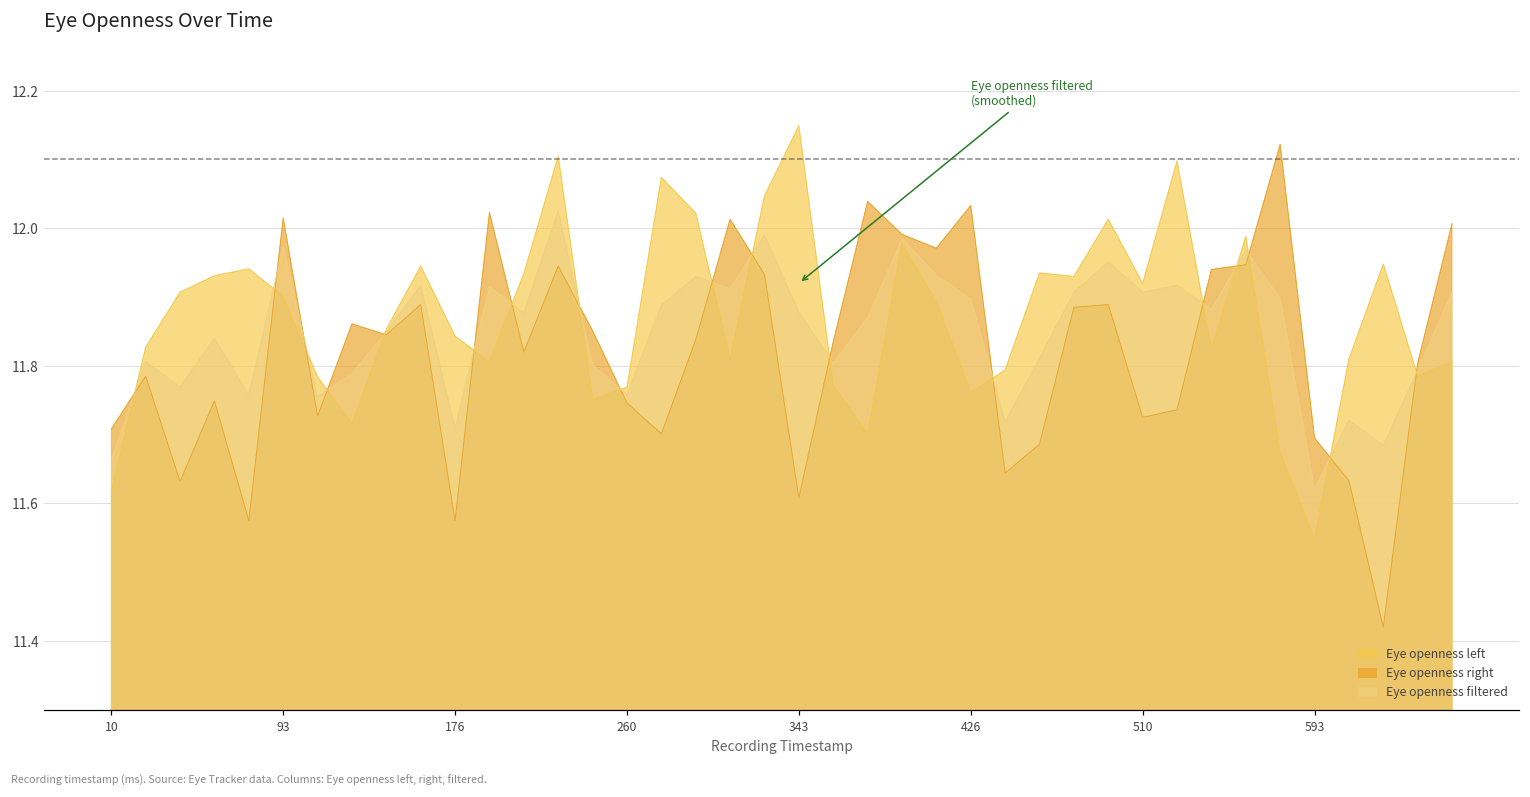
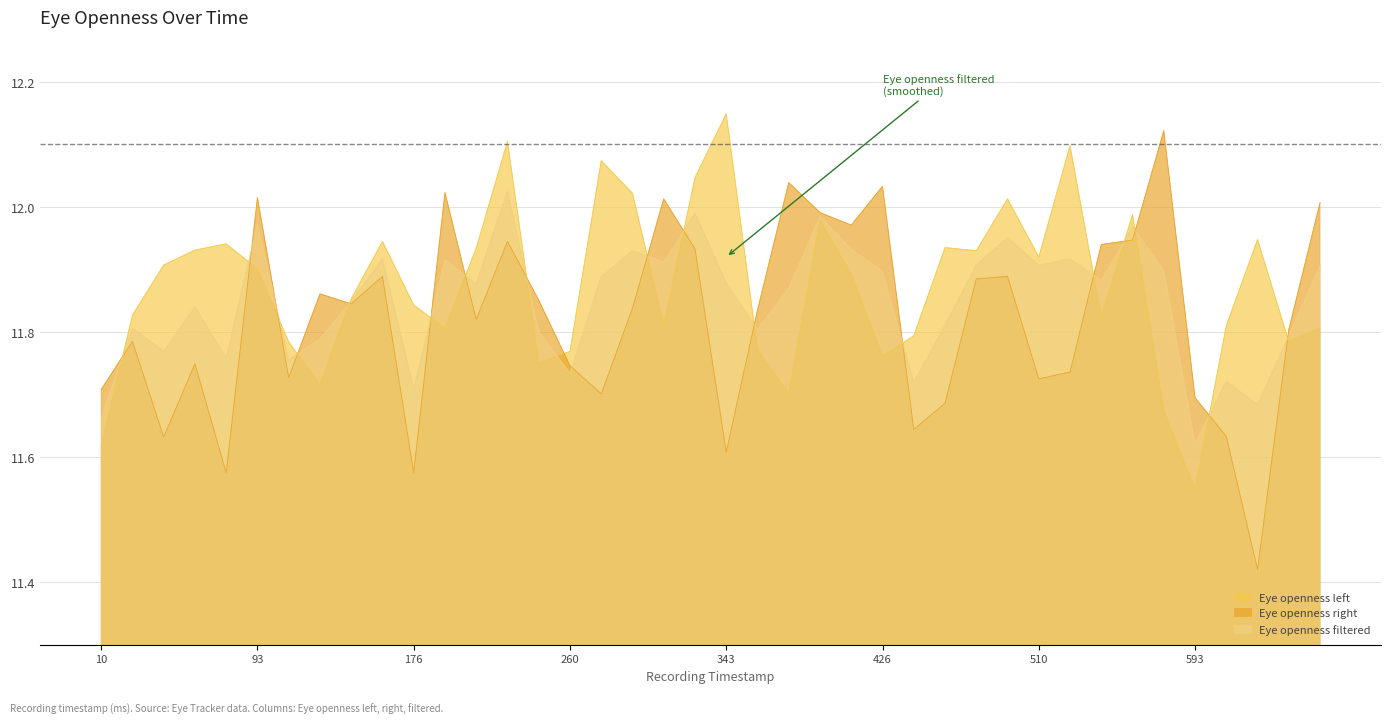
  {
    "Eye openness filtered": {
      "10": 11.66,
      "93": 11.97,
      "176": 11.71,
-     "260": 11.76,
+     "260": 11.73,
      "343": 11.88,
      "426": 11.90,
      "510": 11.91,
      "593": 11.62
    }
  }
